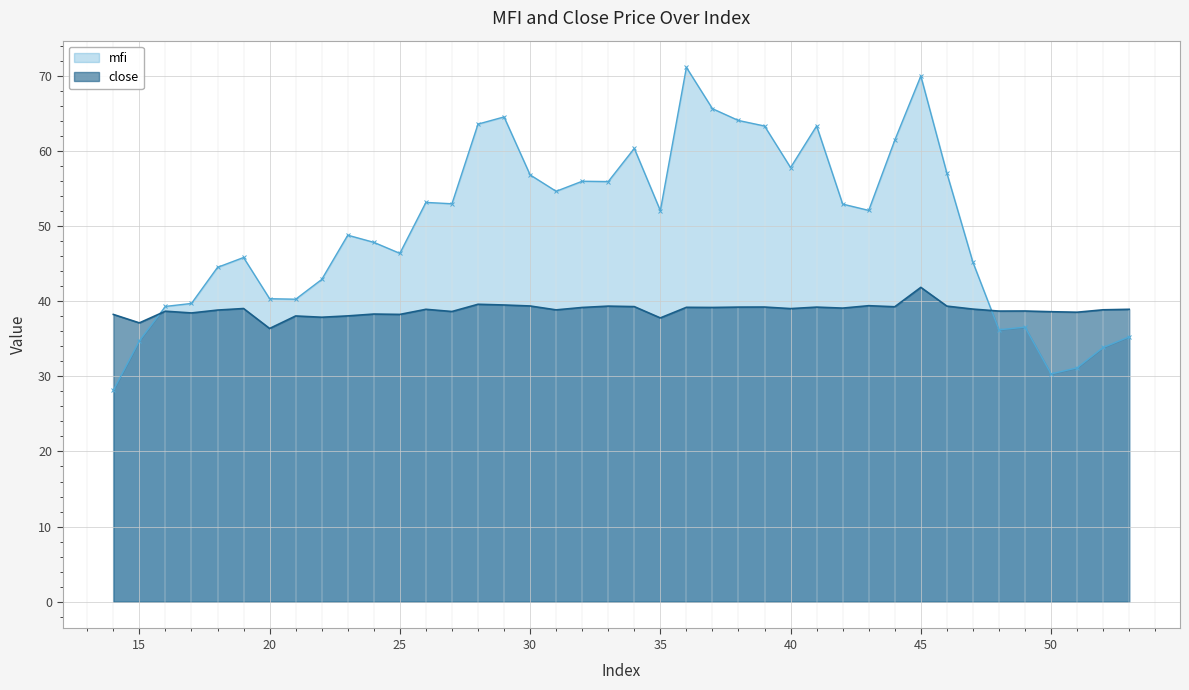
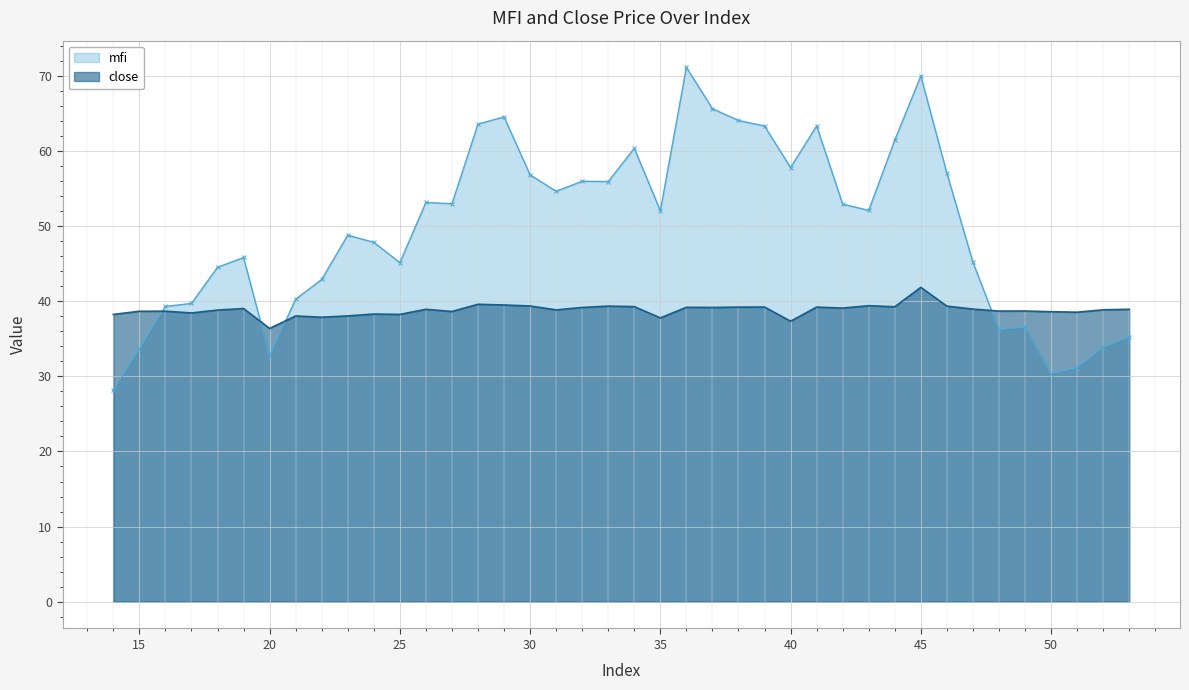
  {
    "mfi": {
-     "15": 35,
-     "20": 40,
-     "25": 46,
+     "15": 34,
+     "20": 33,
+     "25": 45,
      "30": 57,
      "35": 52,
      "40": 58,
      "45": 70,
      "50": 30
    },
    "close": {
-     "15": 37,
+     "15": 39,
      "20": 36,
      "25": 38,
      "30": 39,
      "35": 38,
-     "40": 39,
+     "40": 37,
      "45": 42,
      "50": 39
    }
  }
